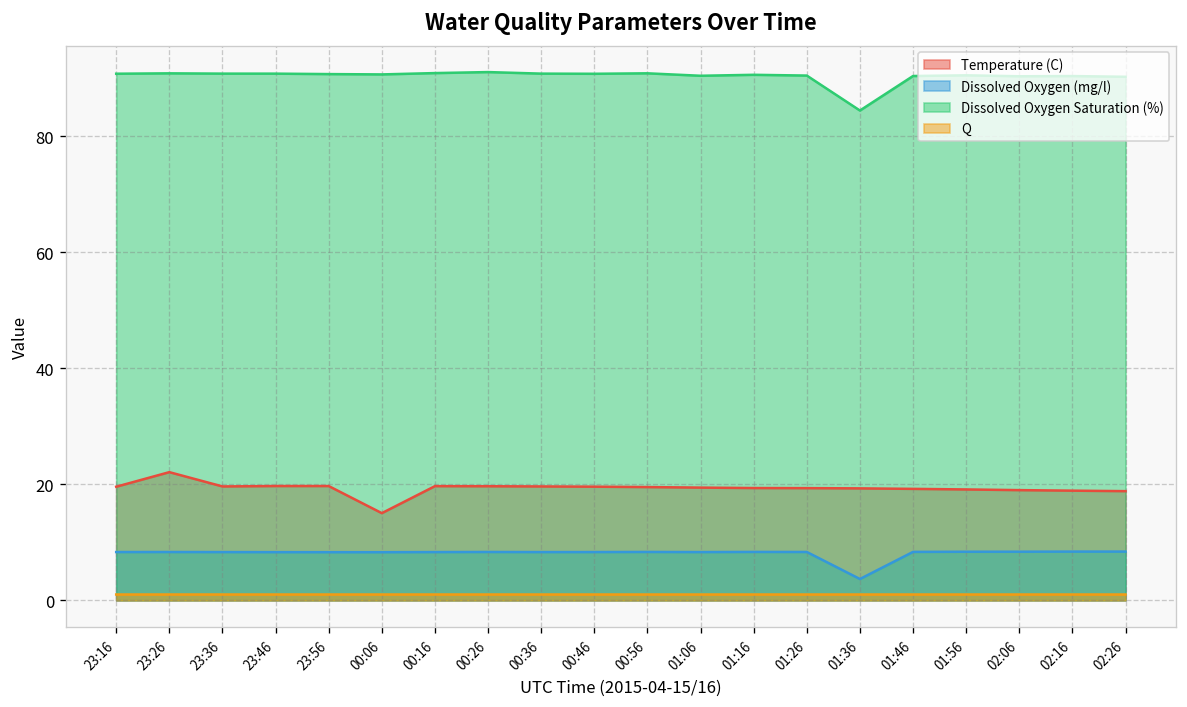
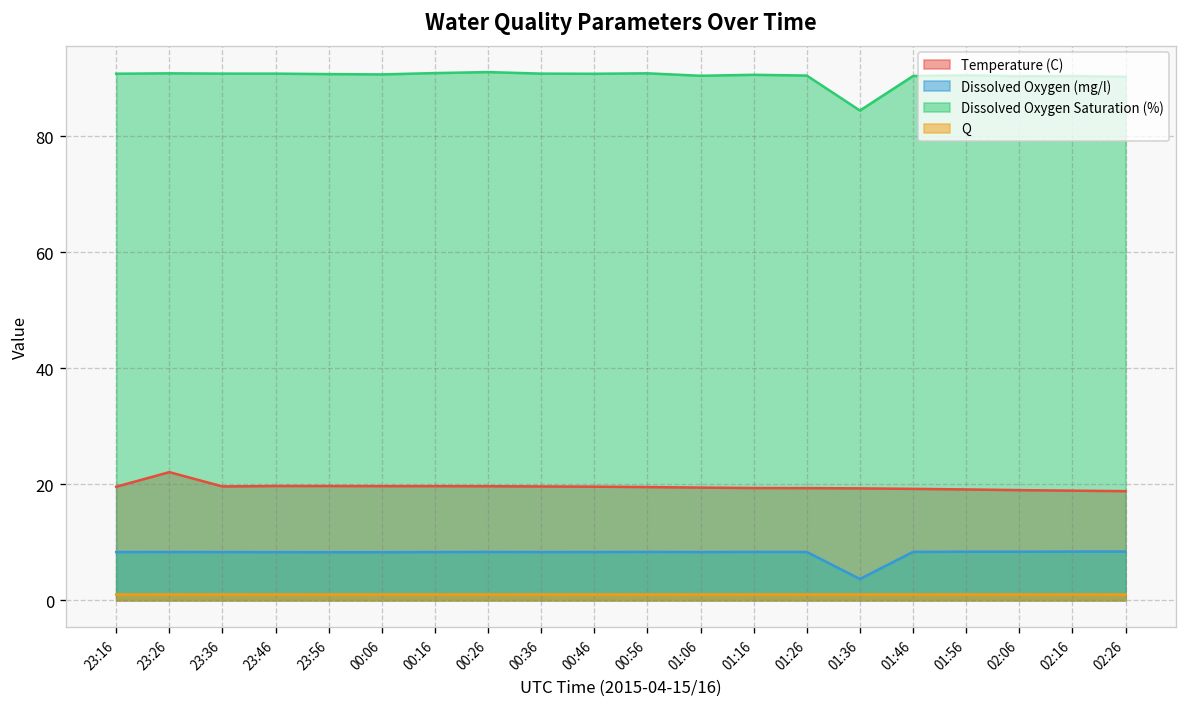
  {
    "Temperature (C)": {
      "23:16": 20,
      "23:26": 22,
      "23:36": 20,
      "23:46": 20,
      "23:56": 20,
-     "00:06": 15,
+     "00:06": 20,
      "00:16": 20,
      "00:26": 20,
      "00:36": 20,
      "00:46": 20,
      "00:56": 20,
      "01:06": 19,
      "01:16": 19,
      "01:26": 19,
      "01:36": 19,
      "01:46": 19,
      "01:56": 19,
      "02:06": 19,
      "02:16": 19,
      "02:26": 19
    },
    "Dissolved Oxygen (mg/l)": {
      "23:16": 8,
      "23:26": 8,
      "23:36": 8,
      "23:46": 8,
      "23:56": 8,
      "00:06": 8,
      "00:16": 8,
      "00:26": 8,
      "00:36": 8,
      "00:46": 8,
      "00:56": 8,
      "01:06": 8,
      "01:16": 8,
      "01:26": 8,
      "01:36": 4,
      "01:46": 8,
      "01:56": 8,
      "02:06": 8,
      "02:16": 8,
      "02:26": 8
    },
    "Dissolved Oxygen Saturation (%)": {
      "23:16": 91,
      "23:26": 91,
      "23:36": 91,
      "23:46": 91,
      "23:56": 91,
      "00:06": 91,
      "00:16": 91,
      "00:26": 91,
      "00:36": 91,
      "00:46": 91,
      "00:56": 91,
      "01:06": 90,
      "01:16": 91,
      "01:26": 90,
      "01:36": 84,
      "01:46": 90
    },
    "Q": {
      "23:16": 1,
      "23:26": 1,
      "23:36": 1,
      "23:46": 1,
      "23:56": 1,
      "00:06": 1,
      "00:16": 1,
      "00:26": 1,
      "00:36": 1,
      "00:46": 1,
      "00:56": 1,
      "01:06": 1,
      "01:16": 1,
      "01:26": 1,
      "01:36": 1,
      "01:46": 1,
      "01:56": 1,
      "02:06": 1,
      "02:16": 1,
      "02:26": 1
    }
  }
